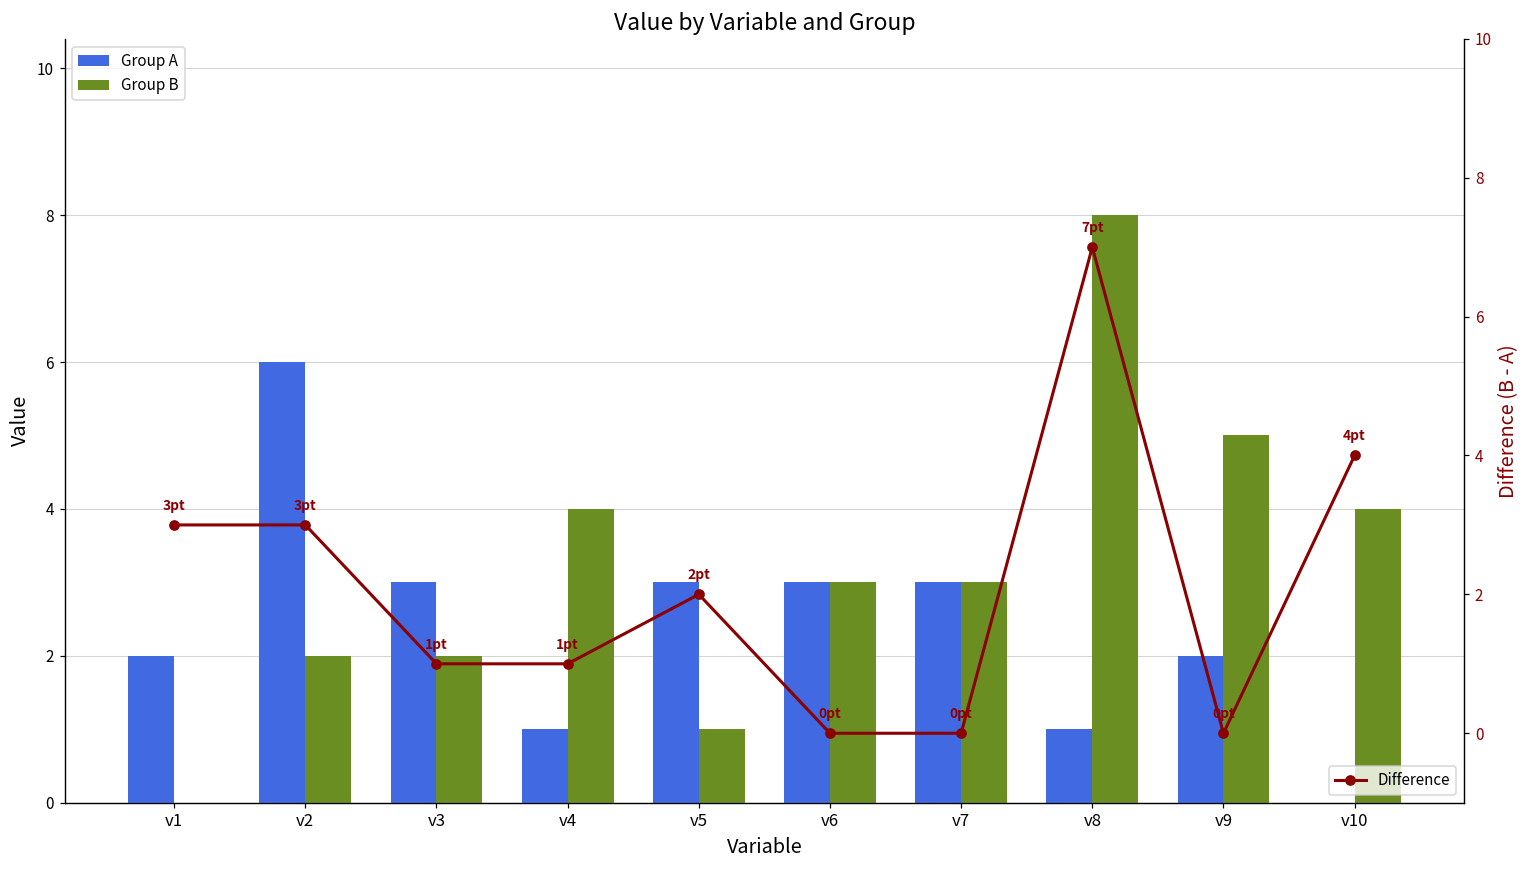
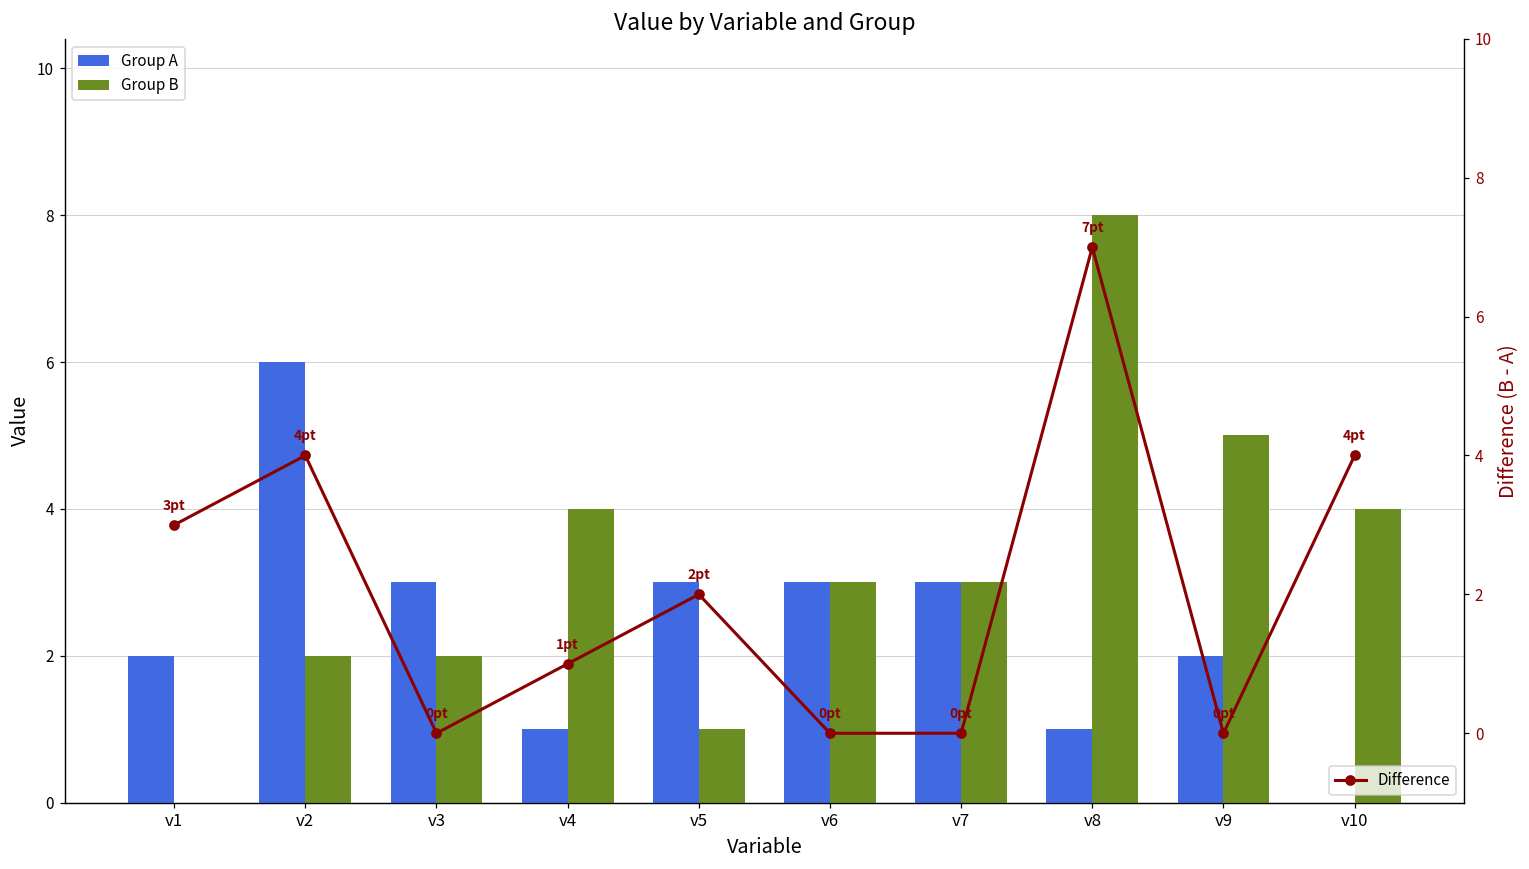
  {
    "Difference": {
      "v1": 3,
-     "v2": 3,
-     "v3": 1,
+     "v2": 4,
+     "v3": 0,
      "v4": 1,
      "v5": 2,
      "v6": 0,
      "v7": 0,
      "v8": 7,
      "v9": 0,
      "v10": 4
    }
  }
